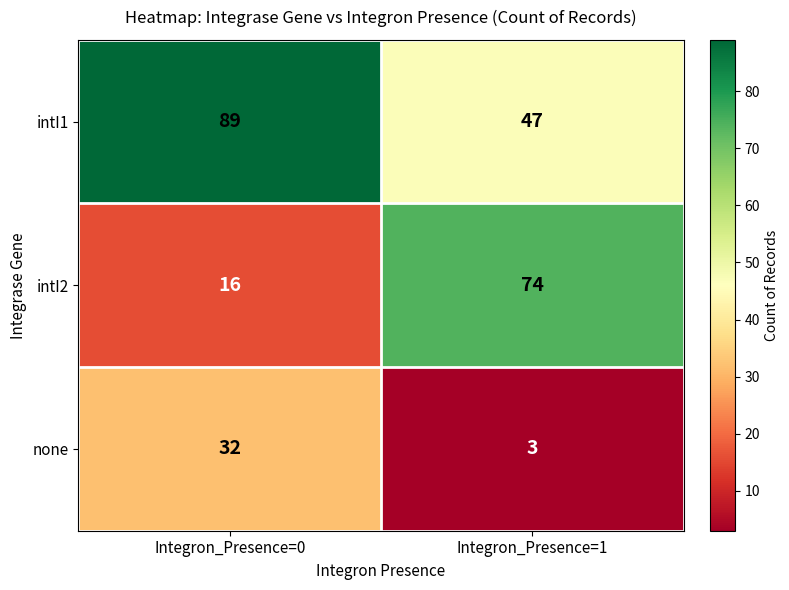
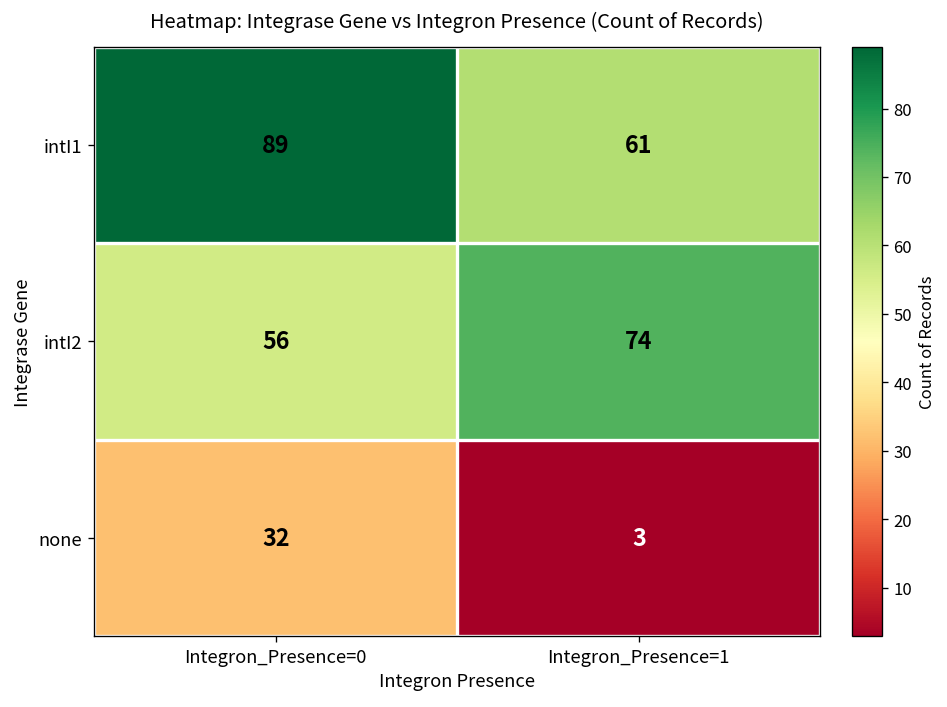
  {
    "intI1": {
      "Integron_Presence=0": 89,
-     "Integron_Presence=1": 47
+     "Integron_Presence=1": 61
    },
    "intI2": {
-     "Integron_Presence=0": 16,
+     "Integron_Presence=0": 56,
      "Integron_Presence=1": 74
    },
    "none": {
      "Integron_Presence=0": 32,
      "Integron_Presence=1": 3
    }
  }
